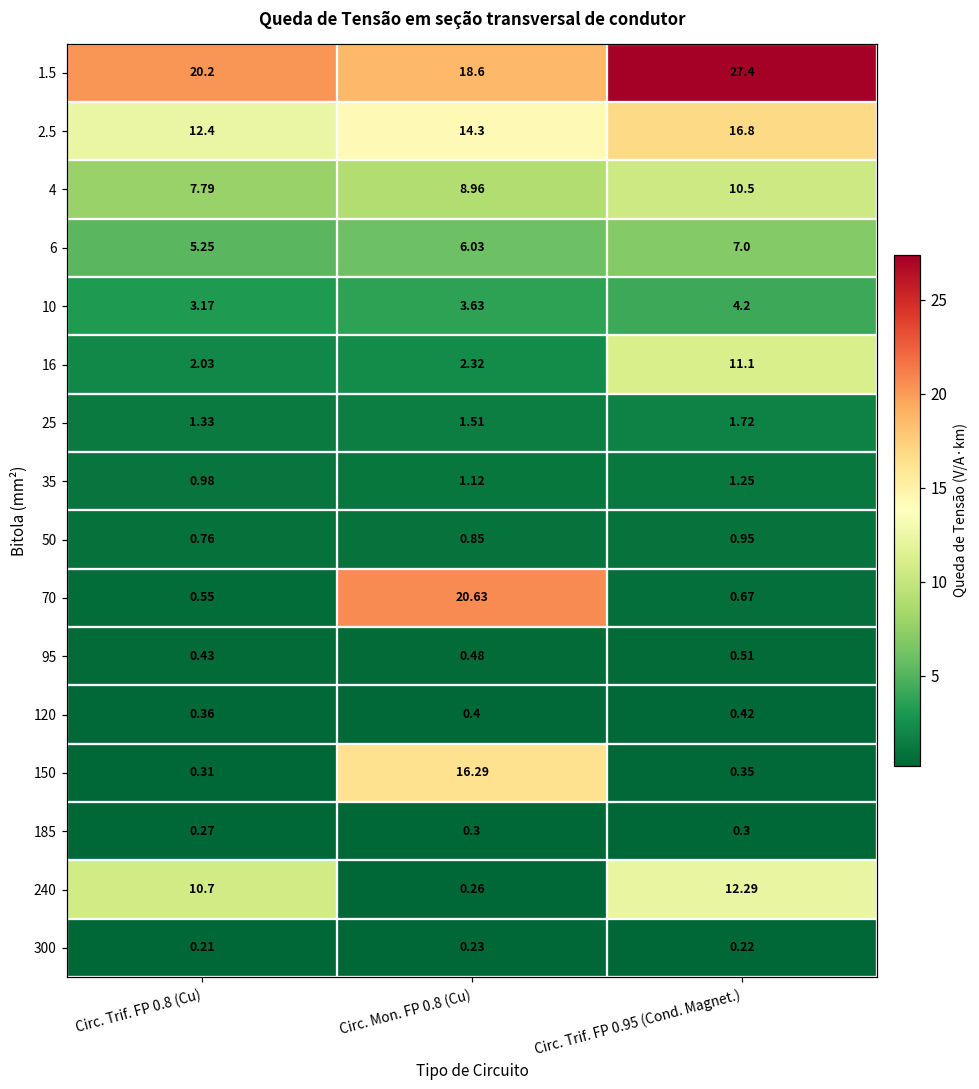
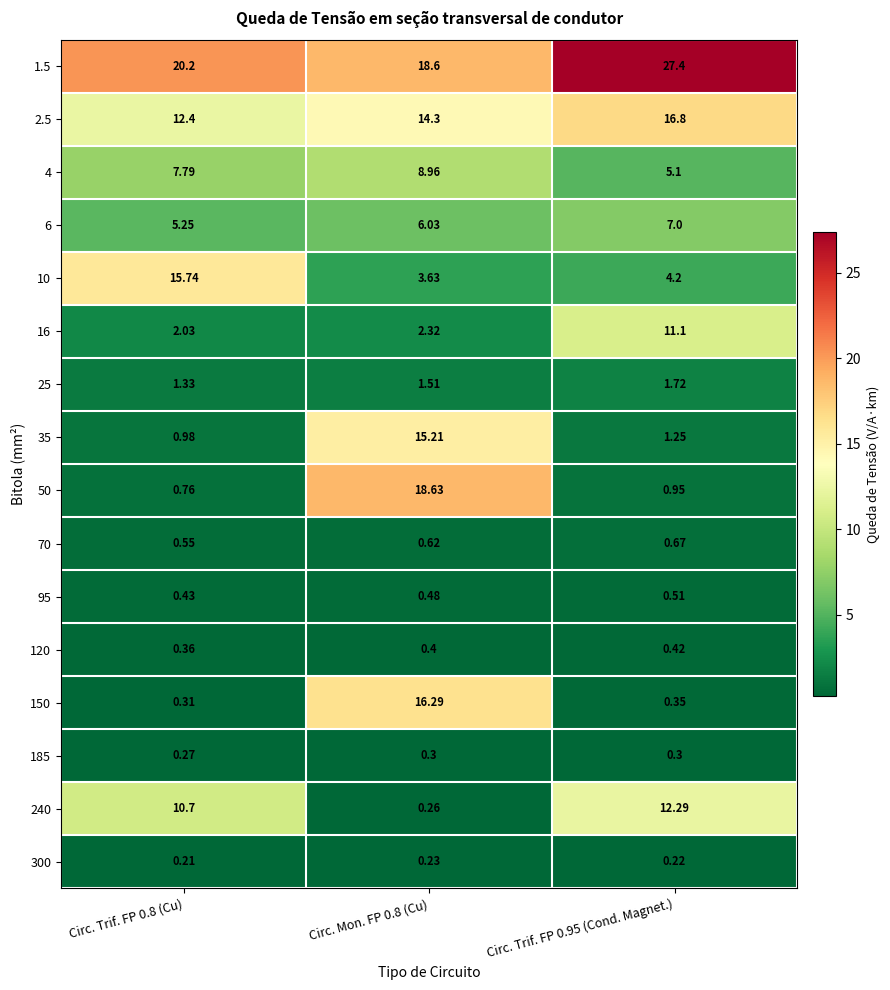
  {
    "1.5": {
      "Circ. Trif. FP 0.8 (Cu)": 20.2,
      "Circ. Mon. FP 0.8 (Cu)": 18.6,
      "Circ. Trif. FP 0.95 (Cond. Magnet.)": 27.4
    },
    "2.5": {
      "Circ. Trif. FP 0.8 (Cu)": 12.4,
      "Circ. Mon. FP 0.8 (Cu)": 14.3,
      "Circ. Trif. FP 0.95 (Cond. Magnet.)": 16.8
    },
    "4": {
      "Circ. Trif. FP 0.8 (Cu)": 7.79,
      "Circ. Mon. FP 0.8 (Cu)": 8.96,
-     "Circ. Trif. FP 0.95 (Cond. Magnet.)": 10.5
+     "Circ. Trif. FP 0.95 (Cond. Magnet.)": 5.1
    },
    "6": {
      "Circ. Trif. FP 0.8 (Cu)": 5.25,
      "Circ. Mon. FP 0.8 (Cu)": 6.03,
      "Circ. Trif. FP 0.95 (Cond. Magnet.)": 7.0
    },
    "10": {
-     "Circ. Trif. FP 0.8 (Cu)": 3.17,
+     "Circ. Trif. FP 0.8 (Cu)": 15.74,
      "Circ. Mon. FP 0.8 (Cu)": 3.63,
      "Circ. Trif. FP 0.95 (Cond. Magnet.)": 4.2
    },
    "16": {
      "Circ. Trif. FP 0.8 (Cu)": 2.03,
      "Circ. Mon. FP 0.8 (Cu)": 2.32,
      "Circ. Trif. FP 0.95 (Cond. Magnet.)": 11.1
    },
    "25": {
      "Circ. Trif. FP 0.8 (Cu)": 1.33,
      "Circ. Mon. FP 0.8 (Cu)": 1.51,
      "Circ. Trif. FP 0.95 (Cond. Magnet.)": 1.72
    },
    "35": {
      "Circ. Trif. FP 0.8 (Cu)": 0.98,
-     "Circ. Mon. FP 0.8 (Cu)": 1.12,
+     "Circ. Mon. FP 0.8 (Cu)": 15.21,
      "Circ. Trif. FP 0.95 (Cond. Magnet.)": 1.25
    },
    "50": {
      "Circ. Trif. FP 0.8 (Cu)": 0.76,
-     "Circ. Mon. FP 0.8 (Cu)": 0.85,
+     "Circ. Mon. FP 0.8 (Cu)": 18.63,
      "Circ. Trif. FP 0.95 (Cond. Magnet.)": 0.95
    },
    "70": {
      "Circ. Trif. FP 0.8 (Cu)": 0.55,
-     "Circ. Mon. FP 0.8 (Cu)": 20.63,
+     "Circ. Mon. FP 0.8 (Cu)": 0.62,
      "Circ. Trif. FP 0.95 (Cond. Magnet.)": 0.67
    },
    "95": {
      "Circ. Trif. FP 0.8 (Cu)": 0.43,
      "Circ. Mon. FP 0.8 (Cu)": 0.48,
      "Circ. Trif. FP 0.95 (Cond. Magnet.)": 0.51
    },
    "120": {
      "Circ. Trif. FP 0.8 (Cu)": 0.36,
      "Circ. Mon. FP 0.8 (Cu)": 0.4,
      "Circ. Trif. FP 0.95 (Cond. Magnet.)": 0.42
    },
    "150": {
      "Circ. Trif. FP 0.8 (Cu)": 0.31,
      "Circ. Mon. FP 0.8 (Cu)": 16.29,
      "Circ. Trif. FP 0.95 (Cond. Magnet.)": 0.35
    },
    "185": {
      "Circ. Trif. FP 0.8 (Cu)": 0.27,
      "Circ. Mon. FP 0.8 (Cu)": 0.3,
      "Circ. Trif. FP 0.95 (Cond. Magnet.)": 0.3
    },
    "240": {
      "Circ. Trif. FP 0.8 (Cu)": 10.7,
      "Circ. Mon. FP 0.8 (Cu)": 0.26,
      "Circ. Trif. FP 0.95 (Cond. Magnet.)": 12.29
    },
    "300": {
      "Circ. Trif. FP 0.8 (Cu)": 0.21,
      "Circ. Mon. FP 0.8 (Cu)": 0.23,
      "Circ. Trif. FP 0.95 (Cond. Magnet.)": 0.22
    }
  }
